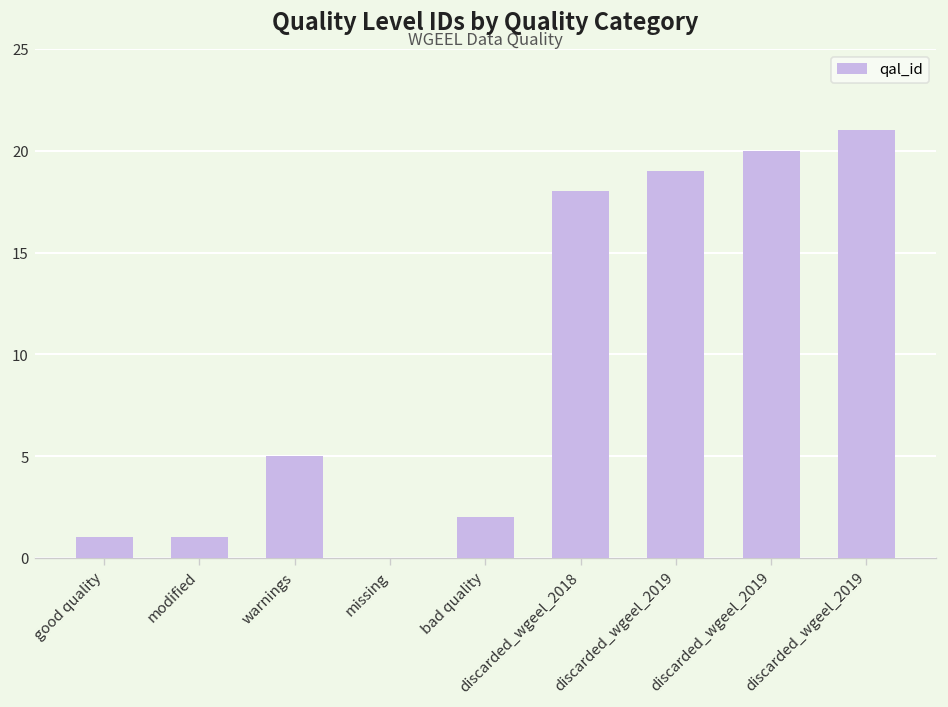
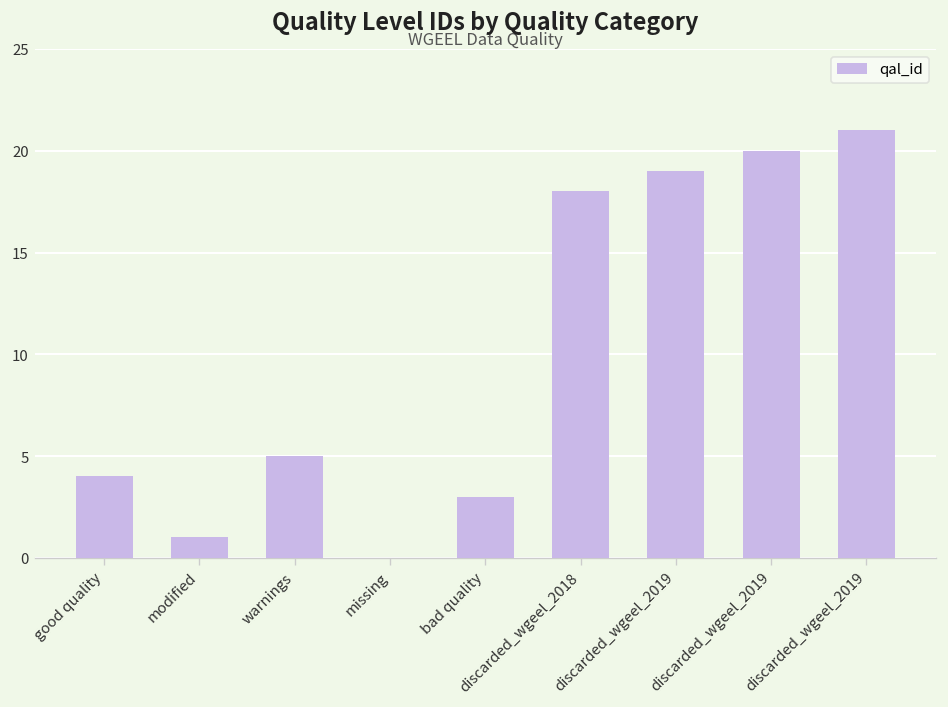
  {
-   "good quality": 1,
+   "good quality": 4,
    "modified": 1,
    "warnings": 5,
    "missing": 0,
-   "bad quality": 2,
+   "bad quality": 3,
    "discarded_wgeel_2018": 18
  }
